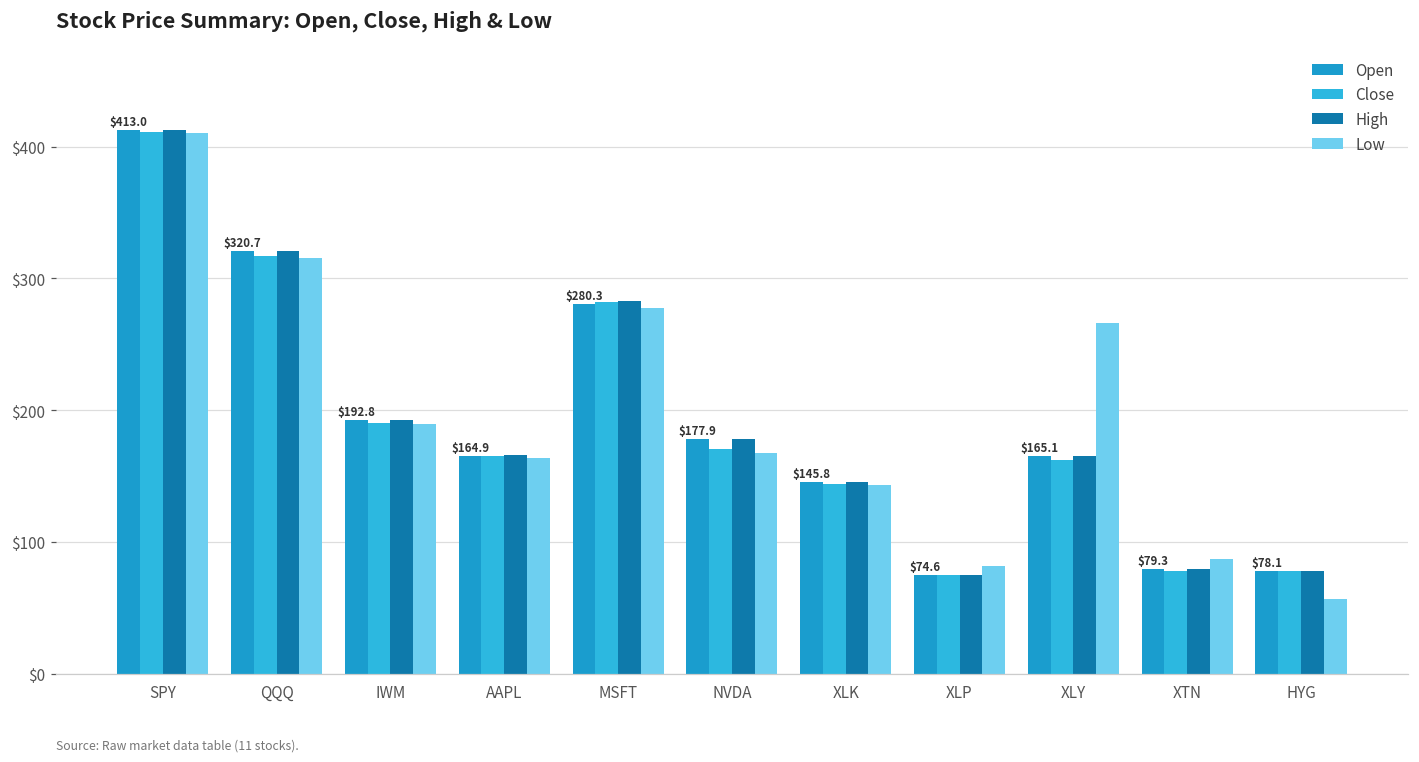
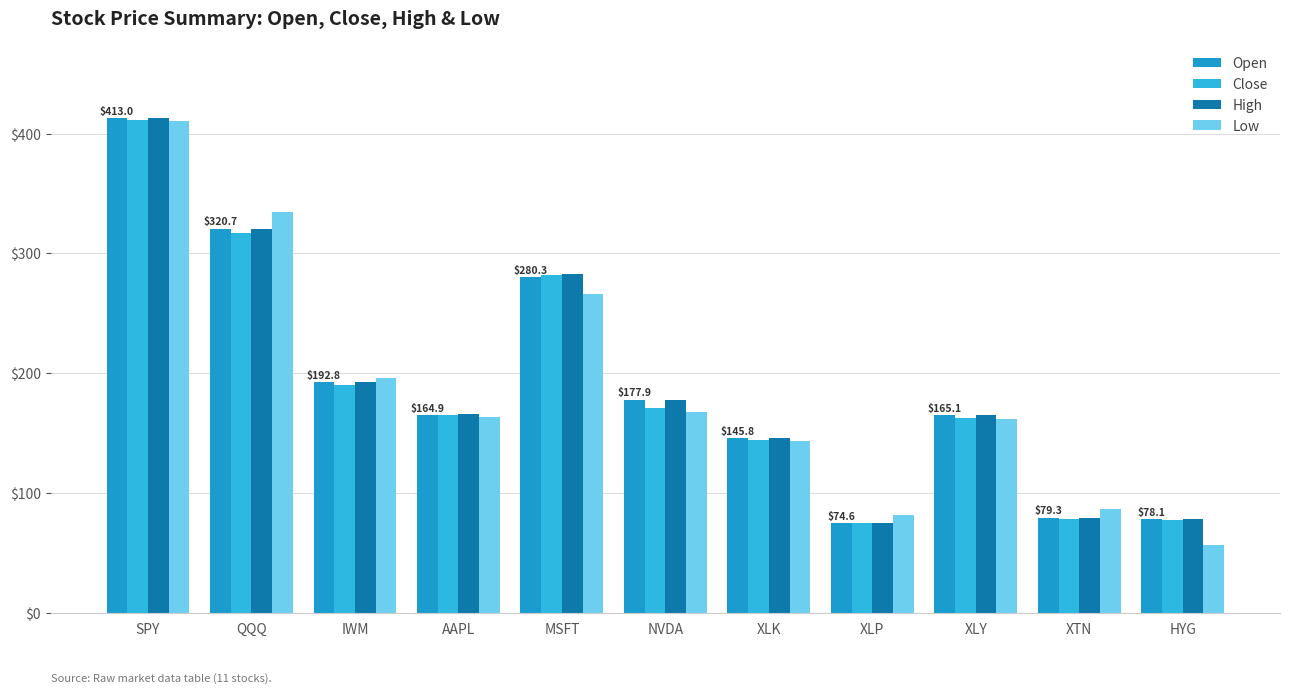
  {
    "Low": {
      "SPY": "$410",
-     "QQQ": "$315",
-     "IWM": "$189",
+     "QQQ": "$334",
+     "IWM": "$196",
      "AAPL": "$164",
-     "MSFT": "$278",
+     "MSFT": "$266",
      "NVDA": "$167",
      "XLK": "$144",
      "XLP": "$81",
-     "XLY": "$266",
+     "XLY": "$161",
      "XTN": "$87",
      "HYG": "$56"
    }
  }
